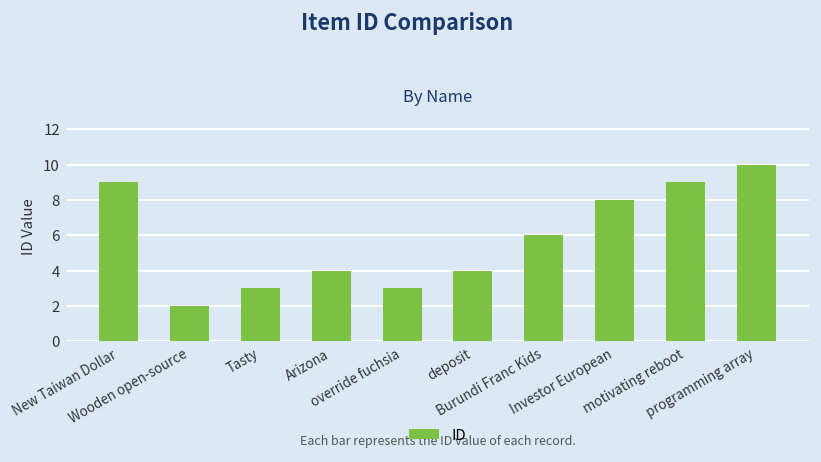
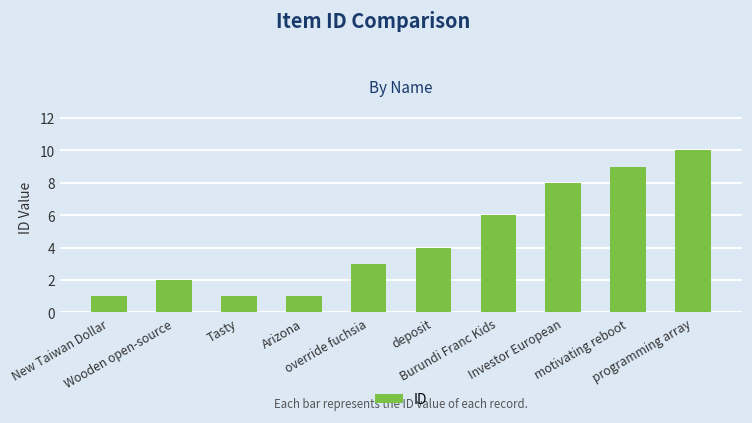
  {
-   "New Taiwan Dollar": 9,
+   "New Taiwan Dollar": 1,
    "Wooden open-source": 2,
-   "Tasty": 3,
-   "Arizona": 4,
+   "Tasty": 1,
+   "Arizona": 1,
    "override fuchsia": 3,
    "deposit": 4,
    "Burundi Franc Kids": 6,
    "Investor European": 8,
    "motivating reboot": 9,
    "programming array": 10
  }
